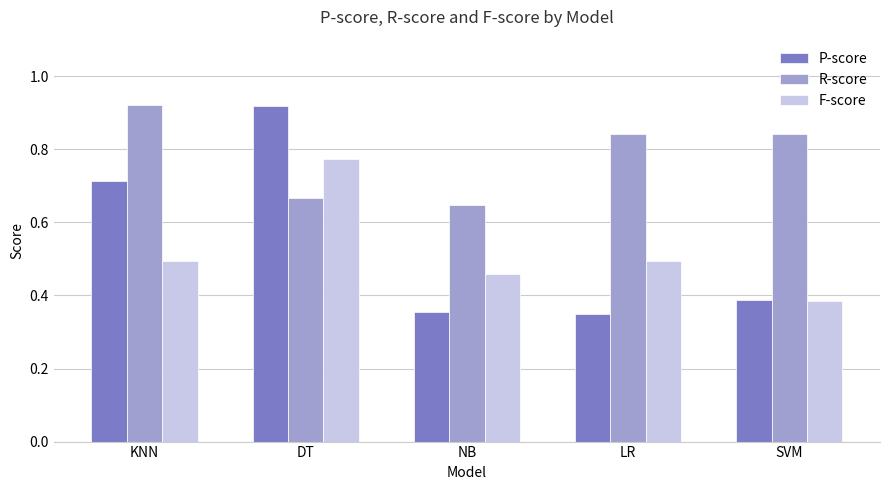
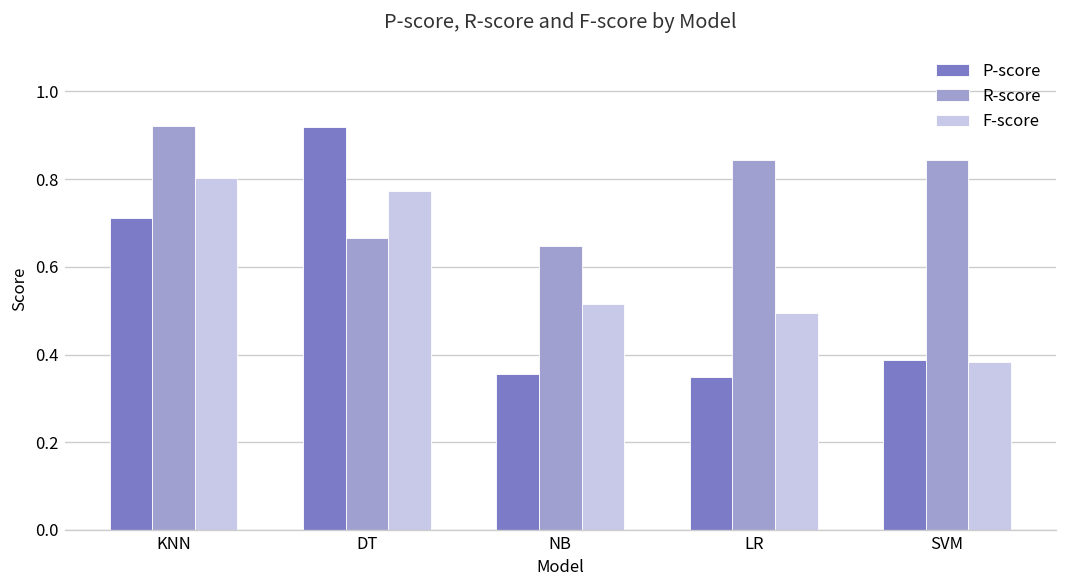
  {
    "F-score": {
-     "KNN": 0.50,
+     "KNN": 0.80,
      "DT": 0.77,
-     "NB": 0.46,
+     "NB": 0.51,
      "LR": 0.49,
      "SVM": 0.38
    }
  }
